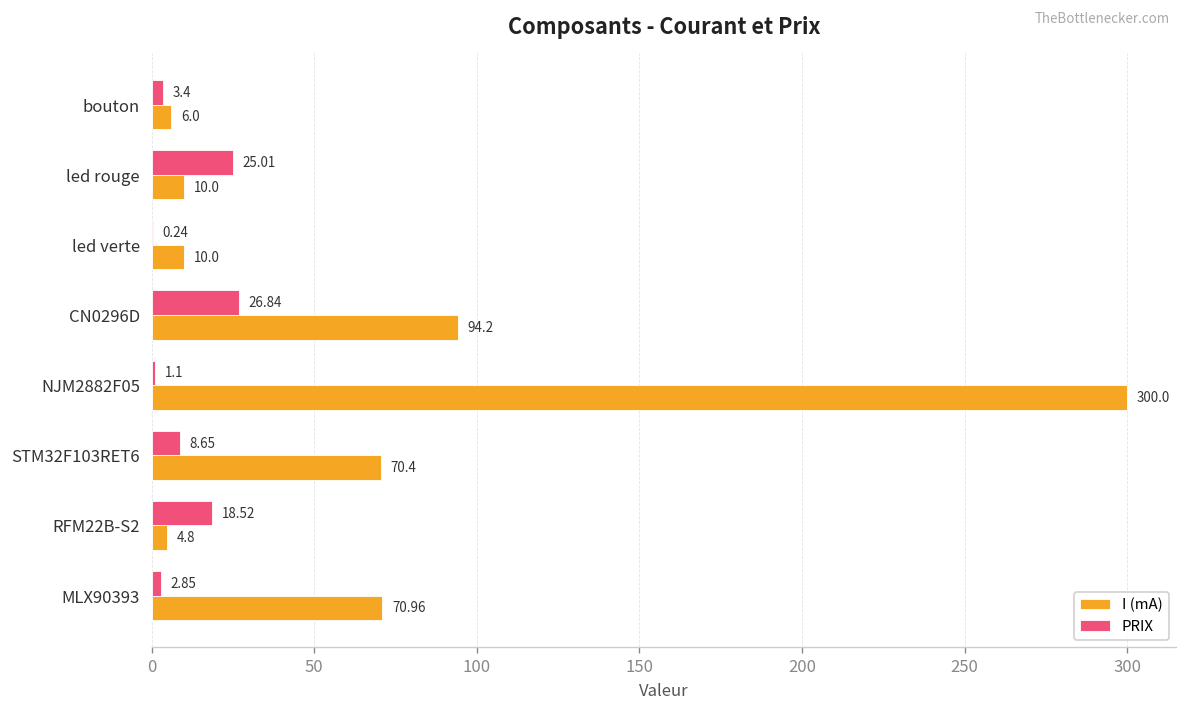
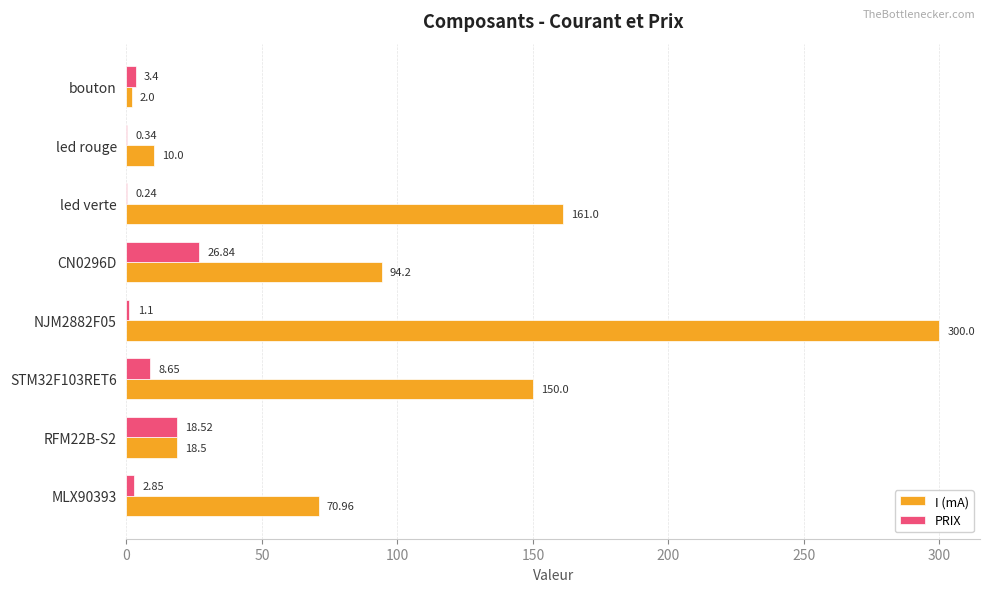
  {
    "I (mA)": {
-     "bouton": 6.0,
+     "bouton": 2.0,
      "led rouge": 10.0,
-     "led verte": 10.0,
+     "led verte": 161.0,
      "CN0296D": 94.2,
      "NJM2882F05": 300.0,
-     "STM32F103RET6": 70.4,
-     "RFM22B-S2": 4.8,
+     "STM32F103RET6": 150.0,
+     "RFM22B-S2": 18.5,
      "MLX90393": 70.96
    },
    "PRIX": {
      "bouton": 3.4,
-     "led rouge": 25.01,
+     "led rouge": 0.34,
      "led verte": 0.24,
      "CN0296D": 26.84,
      "NJM2882F05": 1.1,
      "STM32F103RET6": 8.65,
      "RFM22B-S2": 18.52,
      "MLX90393": 2.85
    }
  }
